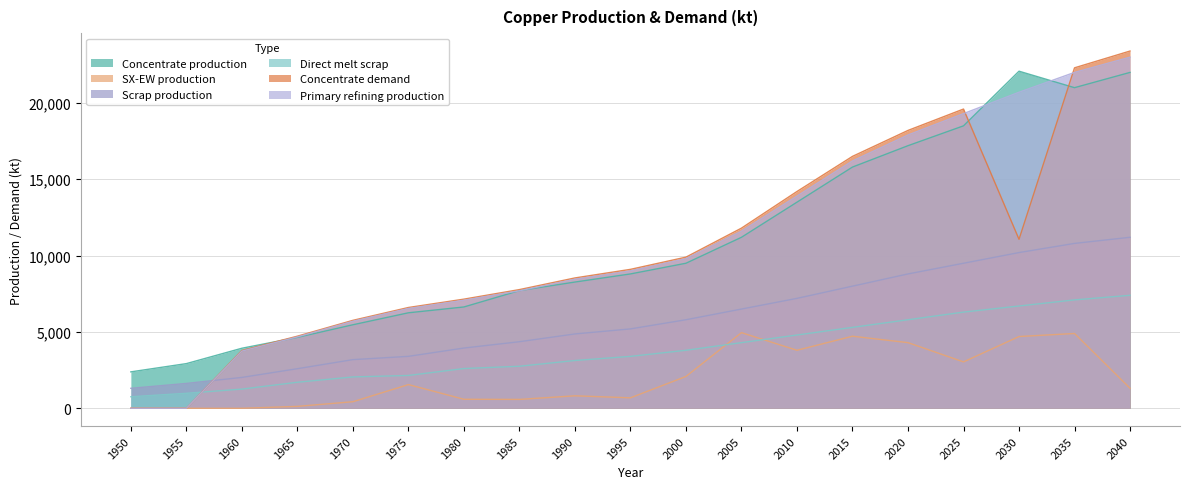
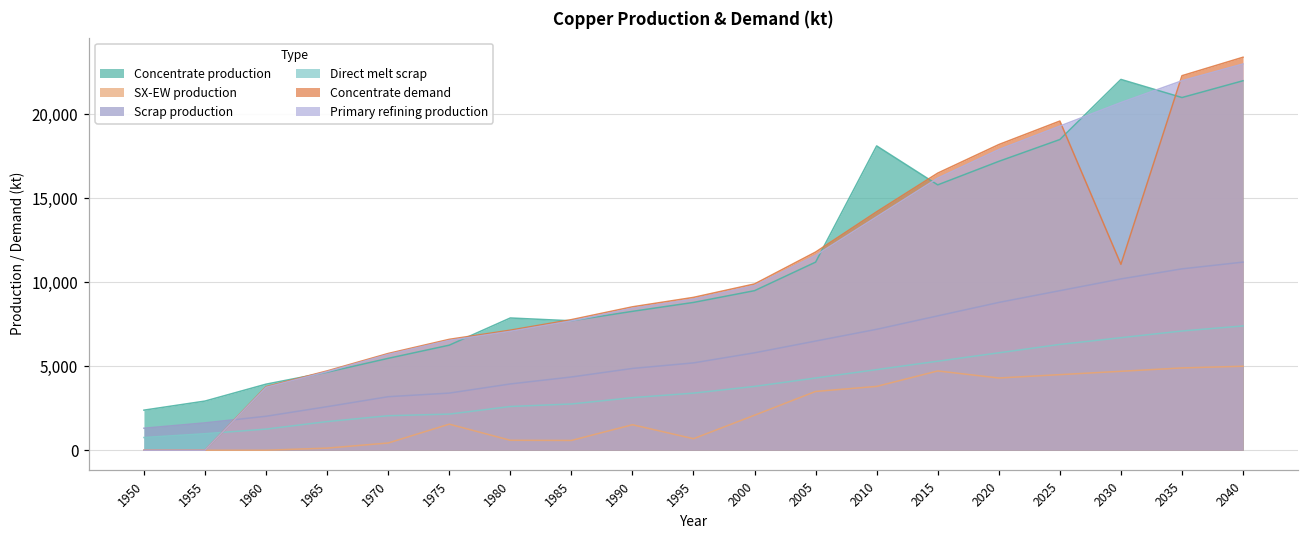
  {
    "Concentrate production": {
      "1950": "2,400",
      "1955": "2,900",
      "1970": "5,500",
      "1975": "6,300",
-     "1980": "6,600",
+     "1980": "7,900",
      "1990": "8,300",
      "1995": "8,800",
      "2000": "9,500",
      "2005": "11,200",
-     "2010": "13,500",
+     "2010": "18,100",
      "2015": "15,800",
      "2020": "17,200",
      "2025": "18,500",
      "2030": "22,100",
      "2035": "21,000",
      "2040": "22,000"
    },
    "SX-EW production": {
      "1960": "0",
      "1965": "100",
      "1970": "400",
      "1975": "1,600",
      "1980": "600",
      "1985": "600",
-     "1990": "800",
+     "1990": "1,500",
      "1995": "700",
      "2000": "2,100",
-     "2005": "5,000",
+     "2005": "3,500",
      "2010": "3,800",
      "2015": "4,700",
      "2020": "4,300",
-     "2025": "3,000",
+     "2025": "4,500",
      "2030": "4,700",
      "2035": "4,900",
-     "2040": "1,300"
+     "2040": "5,000"
    },
    "Concentrate demand": {
      "2005": "11,800",
      "2010": "14,200",
      "2015": "16,500",
      "2020": "18,200",
      "2025": "19,600",
      "2030": "11,100",
      "2035": "22,300",
      "2040": "23,400"
    }
  }
